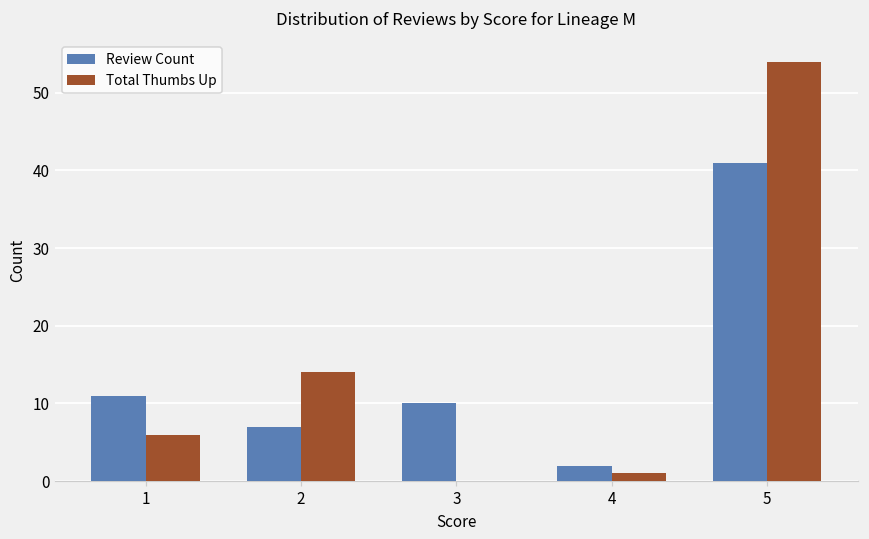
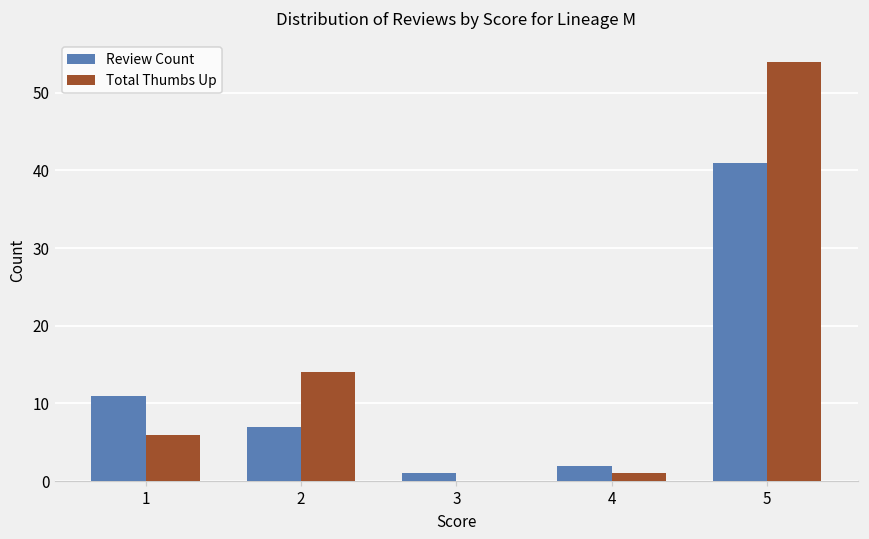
  {
    "Review Count": {
      "1": 11,
      "2": 7,
-     "3": 10,
+     "3": 1,
      "4": 2,
      "5": 41
    },
    "Total Thumbs Up": {
      "1": 6,
      "2": 14,
      "3": 0,
      "4": 1,
      "5": 54
    }
  }
